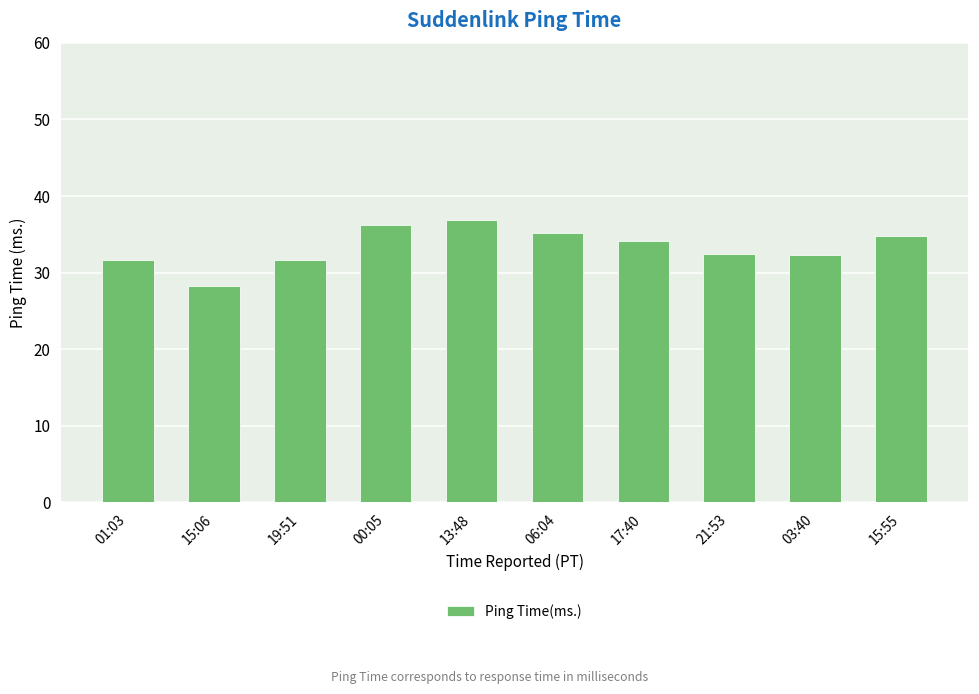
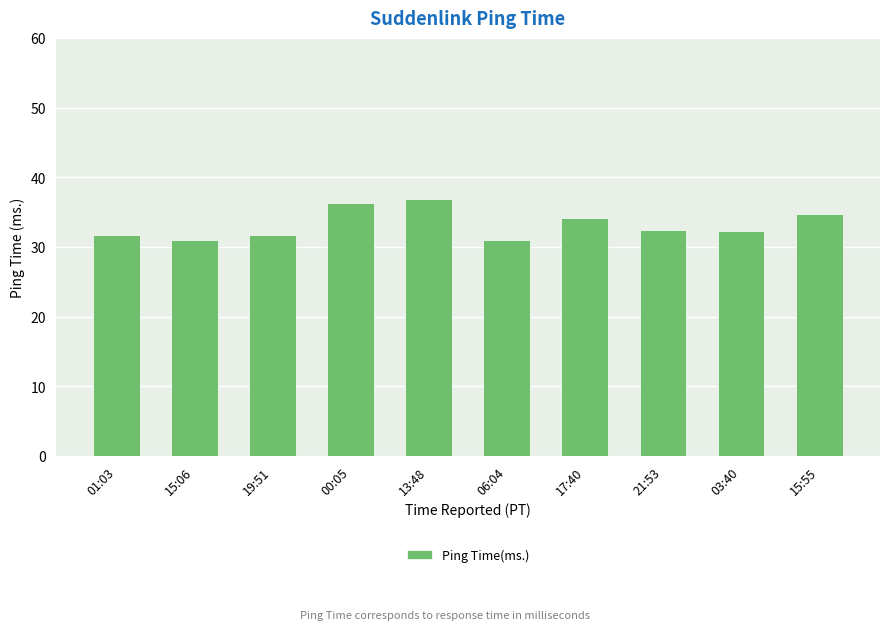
  {
    "01:03": 32,
-   "15:06": 28,
+   "15:06": 31,
    "19:51": 32,
    "00:05": 36,
    "13:48": 37,
-   "06:04": 35,
+   "06:04": 31,
    "17:40": 34,
    "21:53": 32,
    "03:40": 32,
    "15:55": 35
  }
